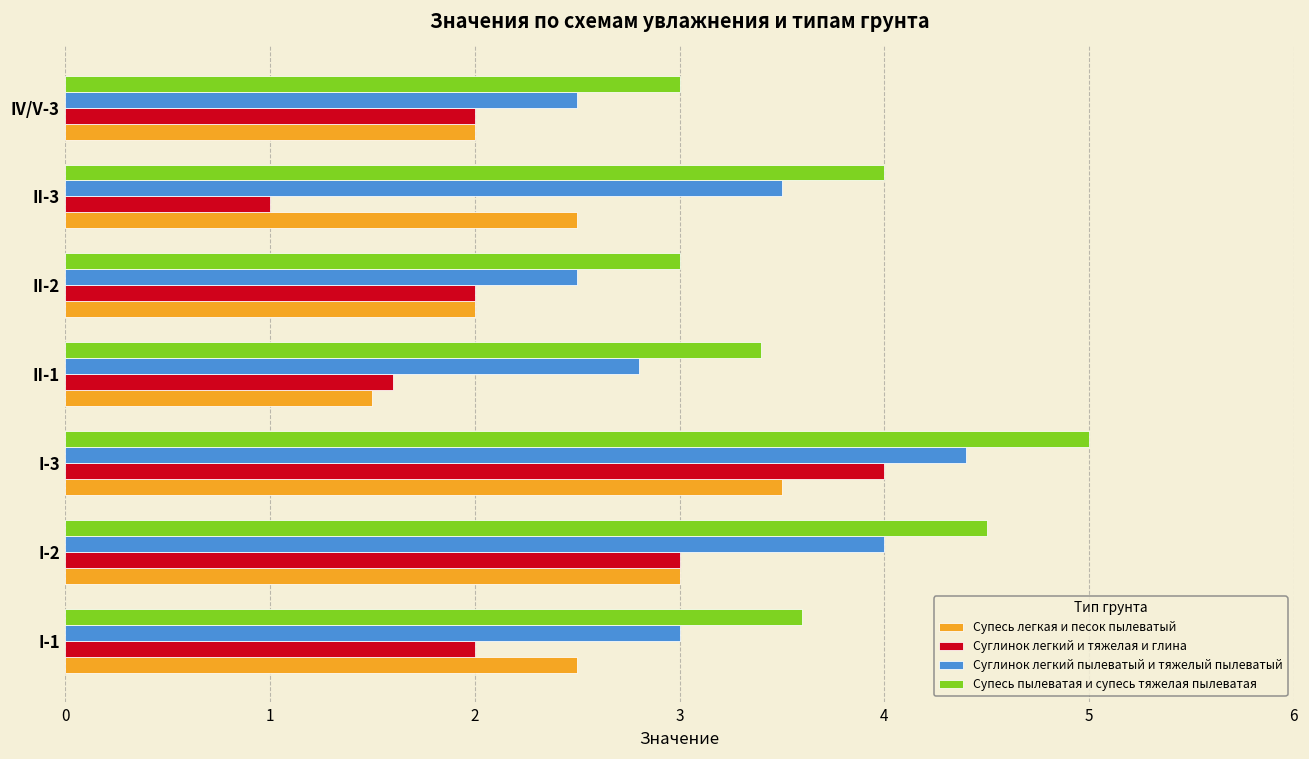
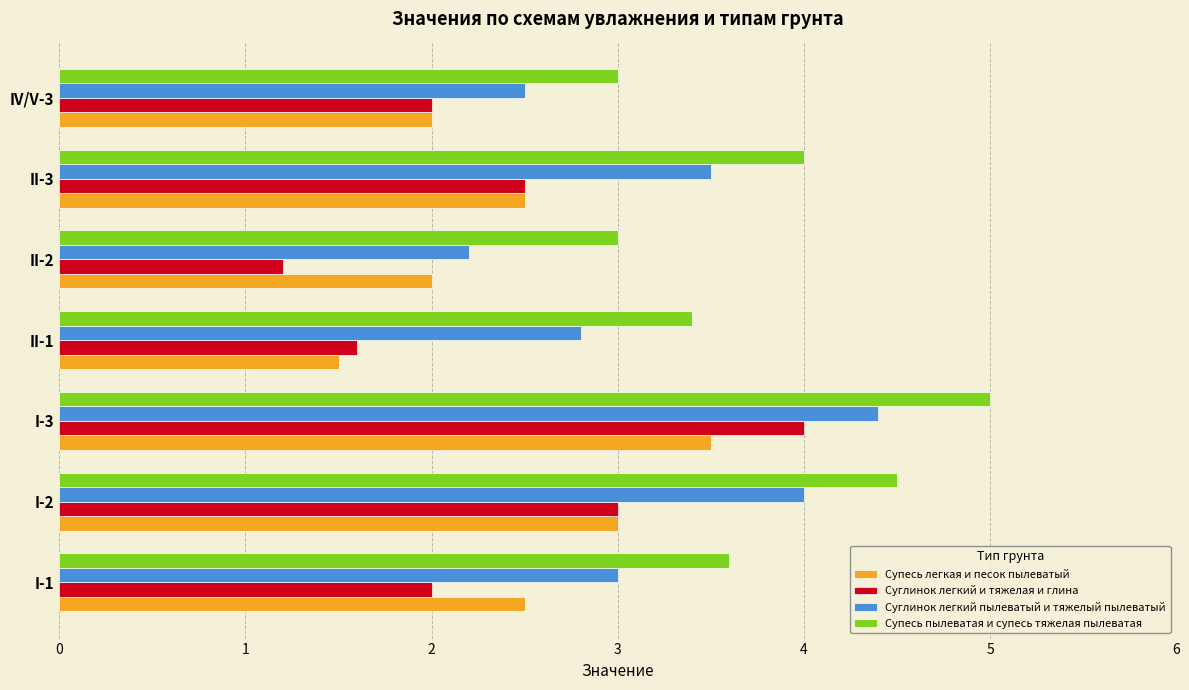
  {
    "Супесь легкая и песок пылеватый": {
      "IV/V-3": 2.0,
      "II-3": 2.5,
      "II-2": 2.0,
      "II-1": 1.5,
      "I-3": 3.5,
      "I-2": 3.0,
      "I-1": 2.5
    },
    "Суглинок легкий и тяжелая и глина": {
      "IV/V-3": 2.0,
-     "II-3": 1.0,
-     "II-2": 2.0,
+     "II-3": 2.5,
+     "II-2": 1.2,
      "II-1": 1.6,
      "I-3": 4.0,
      "I-2": 3.0,
      "I-1": 2.0
    },
    "Суглинок легкий пылеватый и тяжелый пылеватый": {
      "IV/V-3": 2.5,
      "II-3": 3.5,
-     "II-2": 2.5,
+     "II-2": 2.2,
      "II-1": 2.8,
      "I-3": 4.4,
      "I-2": 4.0,
      "I-1": 3.0
    },
    "Супесь пылеватая и супесь тяжелая пылеватая": {
      "IV/V-3": 3.0,
      "II-3": 4.0,
      "II-2": 3.0,
      "II-1": 3.4,
      "I-3": 5.0,
      "I-2": 4.5,
      "I-1": 3.6
    }
  }
